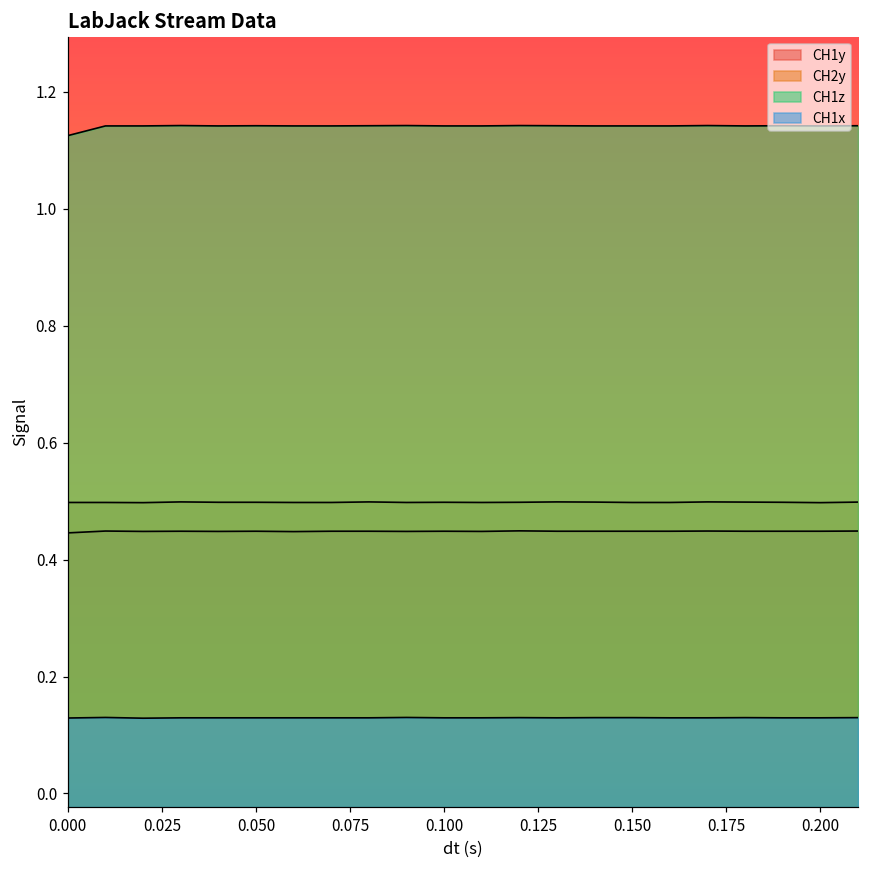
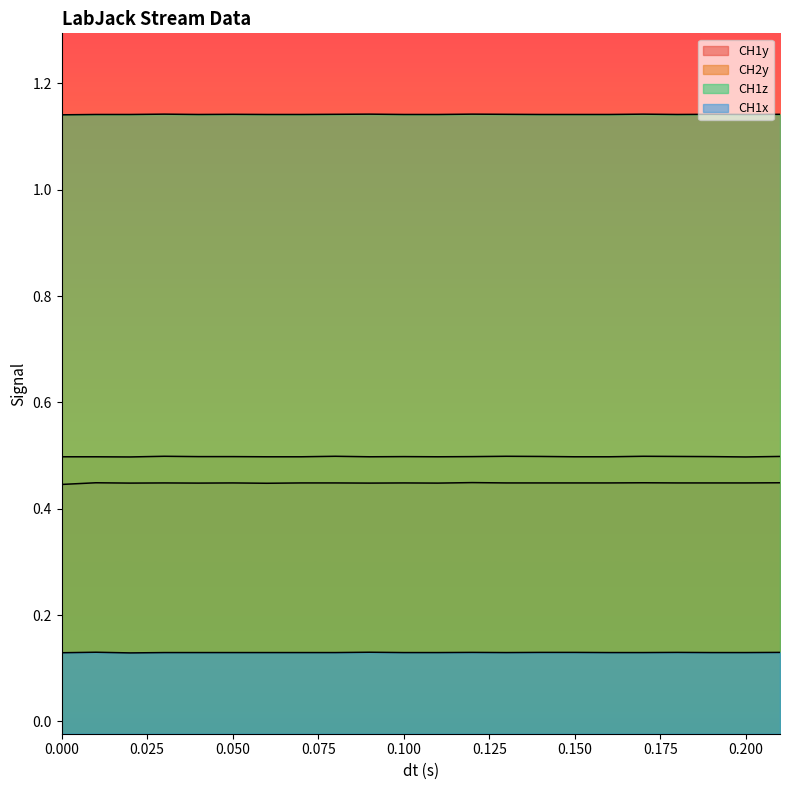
  {
    "CH1z": {
-     "0.000": 1.13,
+     "0.000": 1.14,
      "0.050": 1.14,
      "0.100": 1.14,
      "0.150": 1.14
    },
    "CH1x": {
      "0.000": 0.13,
      "0.050": 0.13,
      "0.100": 0.13,
      "0.150": 0.13,
      "0.200": 0.13
    }
  }
